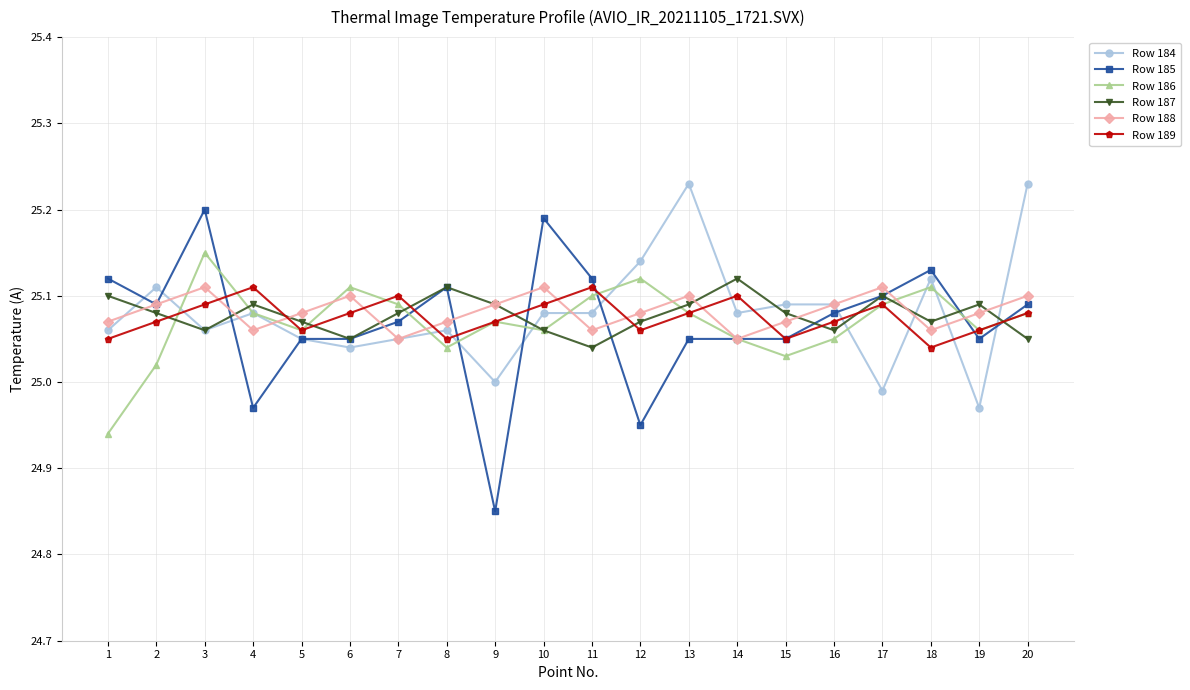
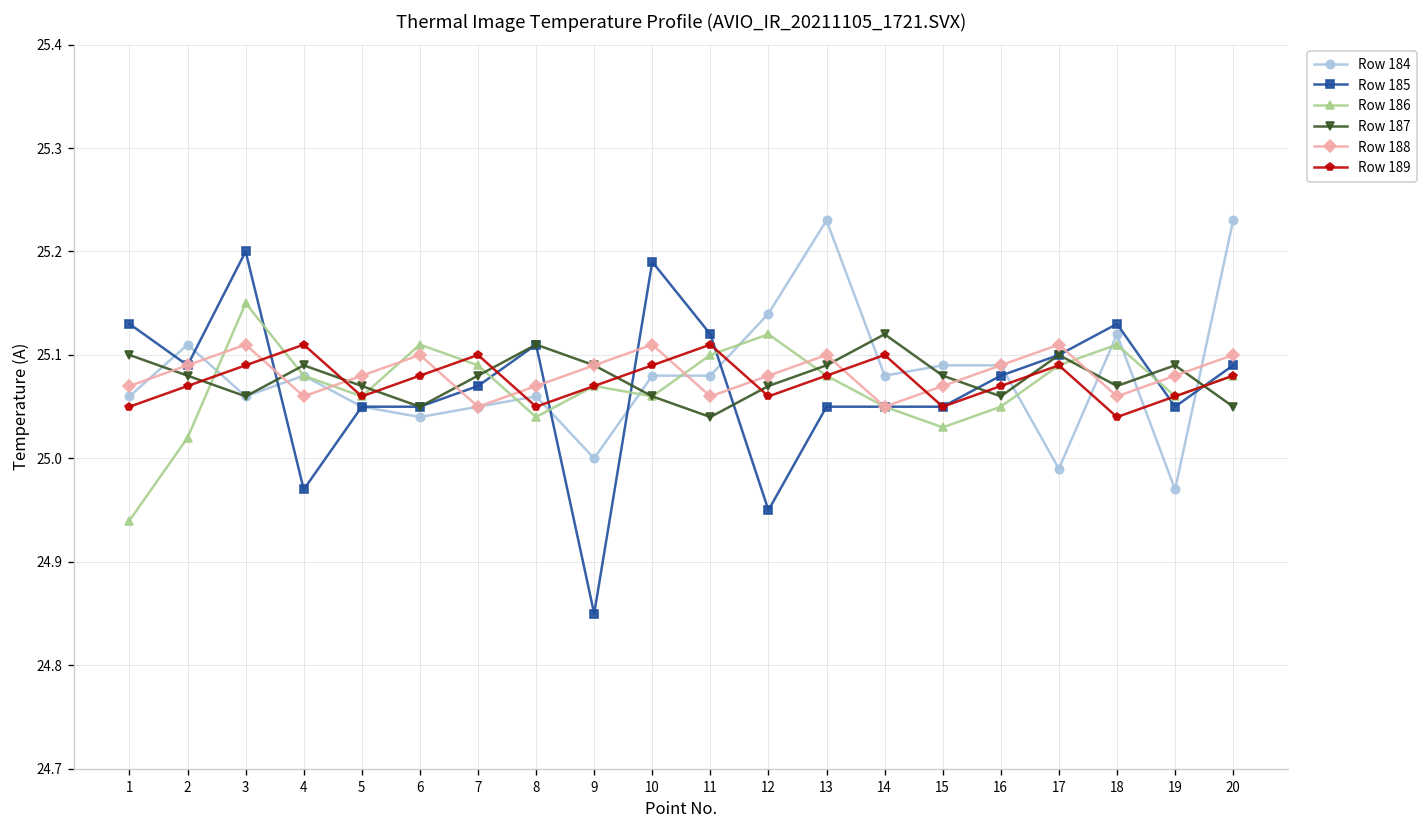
  {
    "Row 184": {
      "1": 25.06,
      "2": 25.11,
      "6": 25.04,
      "8": 25.06,
      "9": 25.00,
      "10": 25.08,
      "11": 25.08,
      "12": 25.14,
      "13": 25.23,
      "14": 25.08,
      "15": 25.09,
      "17": 24.99,
      "18": 25.12,
      "19": 24.97,
      "20": 25.23
    },
    "Row 185": {
-     "1": 25.12,
+     "1": 25.13,
      "3": 25.20,
      "4": 24.97,
      "7": 25.07,
      "9": 24.85,
      "10": 25.19,
      "11": 25.12,
      "12": 24.95,
      "13": 25.05,
      "16": 25.08,
      "18": 25.13,
      "19": 25.05,
      "20": 25.09
    },
    "Row 186": {
      "1": 24.94,
      "2": 25.02,
      "3": 25.15,
      "6": 25.11,
      "7": 25.09,
      "8": 25.04,
      "11": 25.10,
      "12": 25.12,
      "15": 25.03,
      "16": 25.05,
      "18": 25.11
    },
    "Row 187": {
      "1": 25.10,
      "2": 25.08,
      "4": 25.09,
      "5": 25.07,
      "7": 25.08,
      "11": 25.04,
      "12": 25.07,
      "13": 25.09,
      "14": 25.12,
      "15": 25.08,
      "16": 25.06,
      "18": 25.07,
      "19": 25.09,
      "20": 25.05
    },
    "Row 188": {
      "1": 25.07,
      "3": 25.11,
      "4": 25.06,
      "5": 25.08,
      "6": 25.10,
      "8": 25.07,
      "10": 25.11,
      "11": 25.06,
      "12": 25.08,
      "13": 25.10,
      "15": 25.07,
      "17": 25.11,
      "18": 25.06,
      "19": 25.08,
      "20": 25.10
    },
    "Row 189": {
      "1": 25.05,
      "2": 25.07,
      "3": 25.09,
      "4": 25.11,
      "6": 25.08,
      "7": 25.10,
      "8": 25.05,
      "10": 25.09,
      "11": 25.11,
      "12": 25.06,
      "14": 25.10,
      "16": 25.07,
      "18": 25.04
    }
  }
